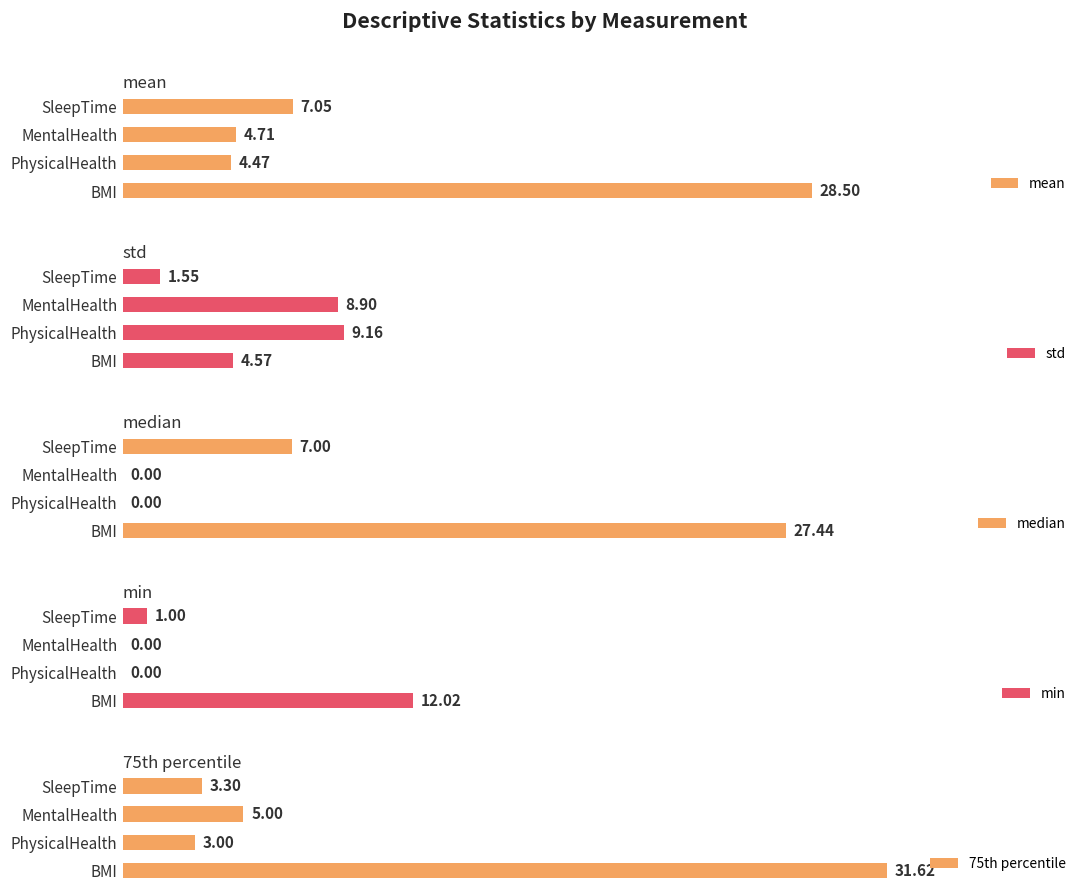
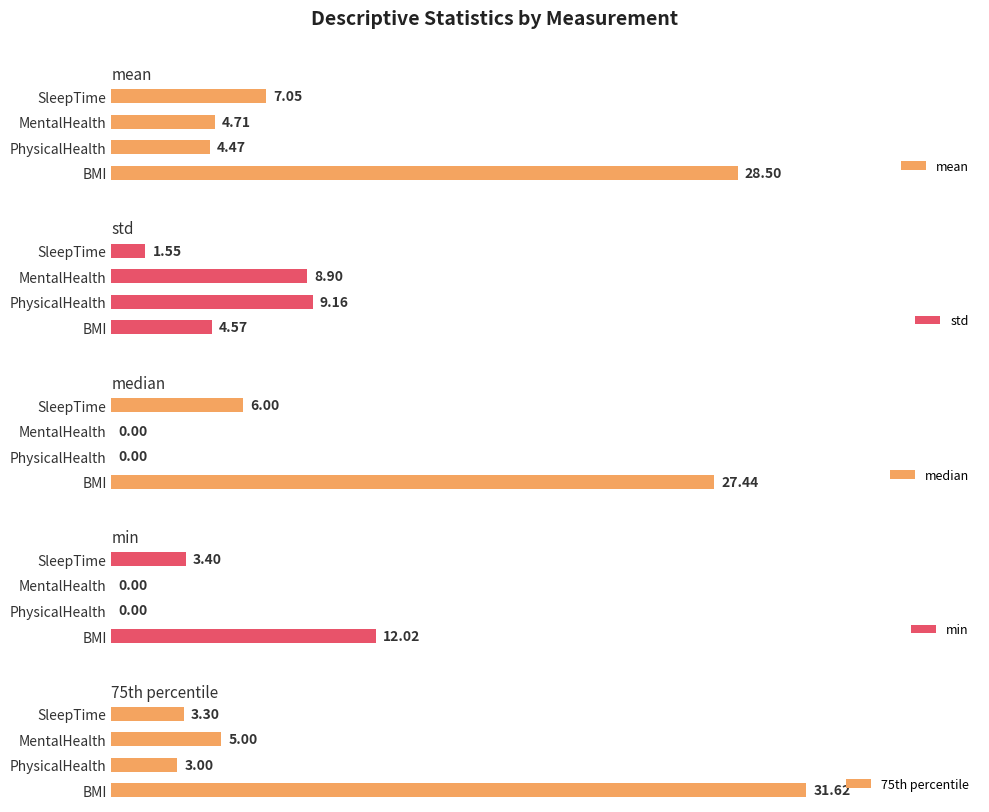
  {
    "mean": {
      "SleepTime": 7.05,
      "MentalHealth": 4.71,
      "PhysicalHealth": 4.47,
      "BMI": 28.50
    },
    "std": {
      "SleepTime": 1.55,
      "MentalHealth": 8.90,
      "PhysicalHealth": 9.16,
      "BMI": 4.57
    },
    "median": {
-     "SleepTime": 7.00,
+     "SleepTime": 6.00,
      "MentalHealth": 0.00,
      "PhysicalHealth": 0.00,
      "BMI": 27.44
    },
    "min": {
-     "SleepTime": 1.00,
+     "SleepTime": 3.40,
      "MentalHealth": 0.00,
      "PhysicalHealth": 0.00,
      "BMI": 12.02
    },
    "75th percentile": {
      "SleepTime": 3.30,
      "MentalHealth": 5.00,
      "PhysicalHealth": 3.00,
      "BMI": 31.62
    }
  }
